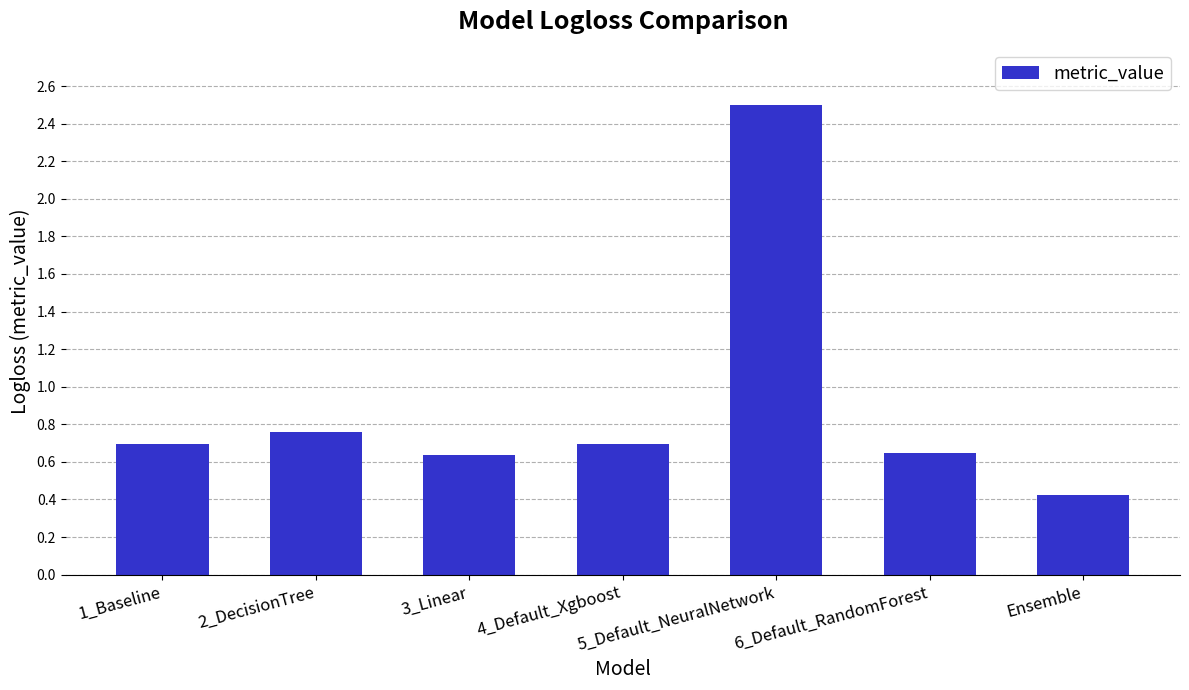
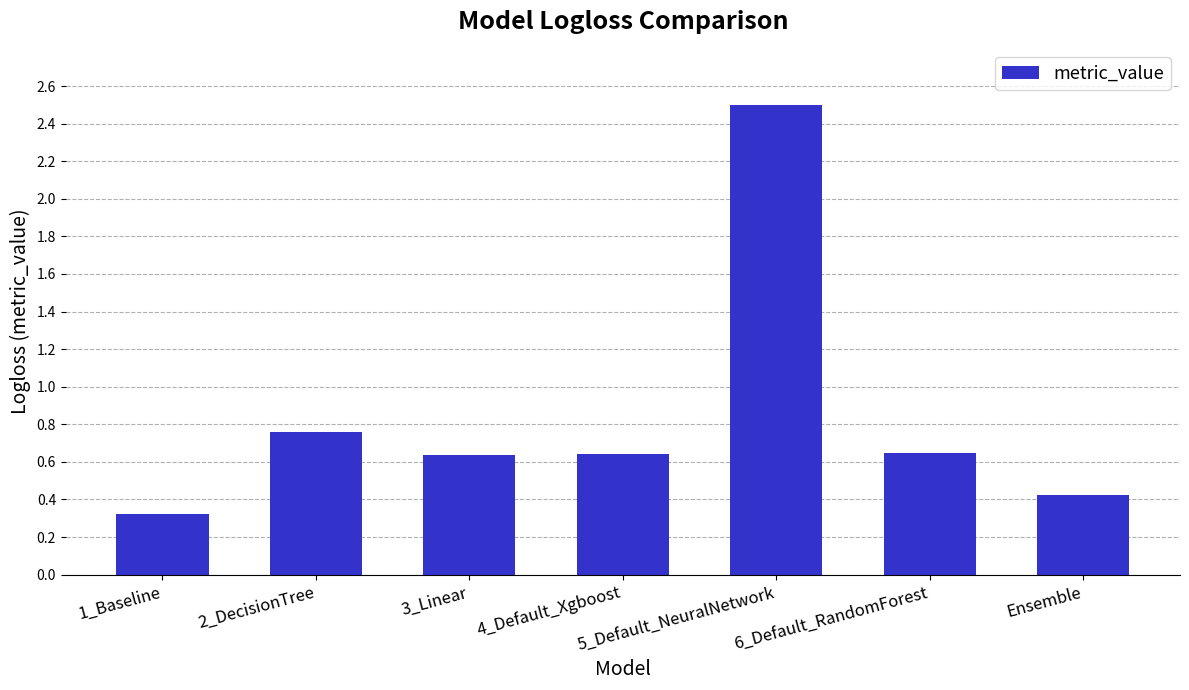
  {
-   "1_Baseline": 0.69,
+   "1_Baseline": 0.33,
    "2_DecisionTree": 0.76,
    "3_Linear": 0.64,
-   "4_Default_Xgboost": 0.70,
+   "4_Default_Xgboost": 0.64,
    "5_Default_NeuralNetwork": 2.50,
    "6_Default_RandomForest": 0.65,
    "Ensemble": 0.42
  }
